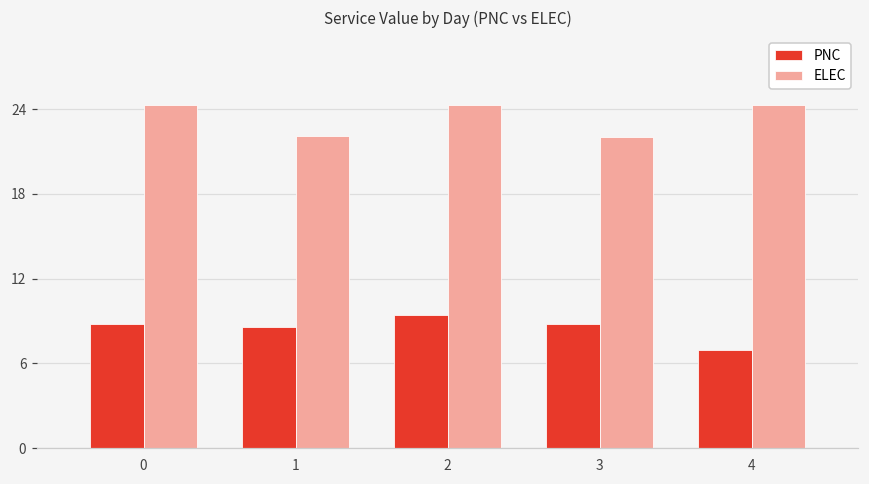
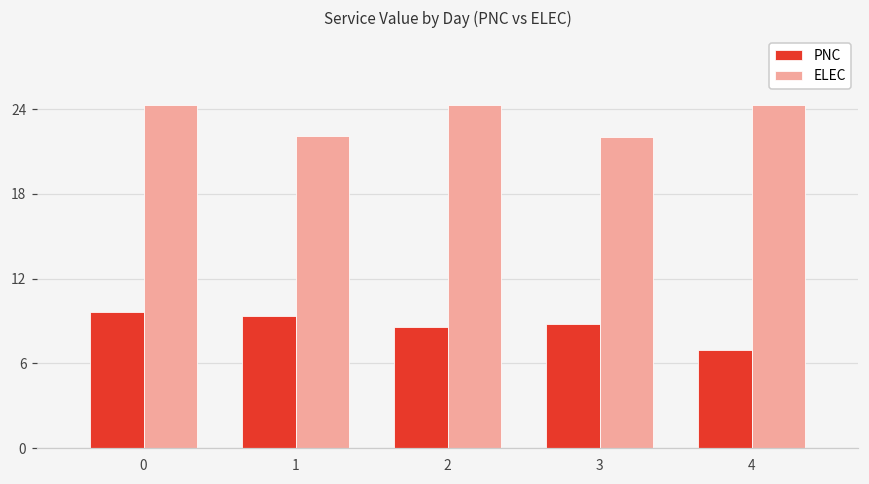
  {
    "PNC": {
-     "0": 8.8,
-     "1": 8.6,
-     "2": 9.4,
+     "0": 9.7,
+     "1": 9.3,
+     "2": 8.6,
      "3": 8.8,
      "4": 6.9
    },
    "ELEC": {
      "0": 24.3,
      "1": 22.1,
      "2": 24.3,
      "3": 22.0,
      "4": 24.3
    }
  }
